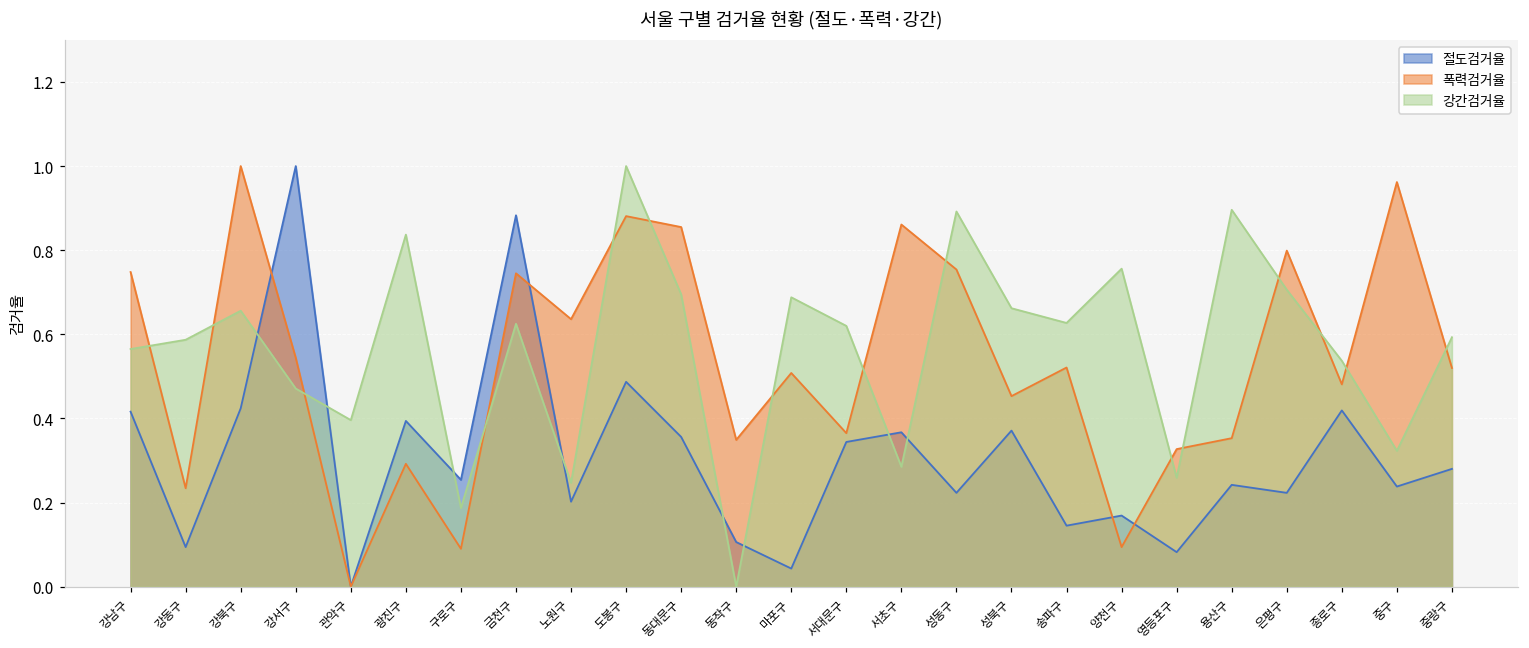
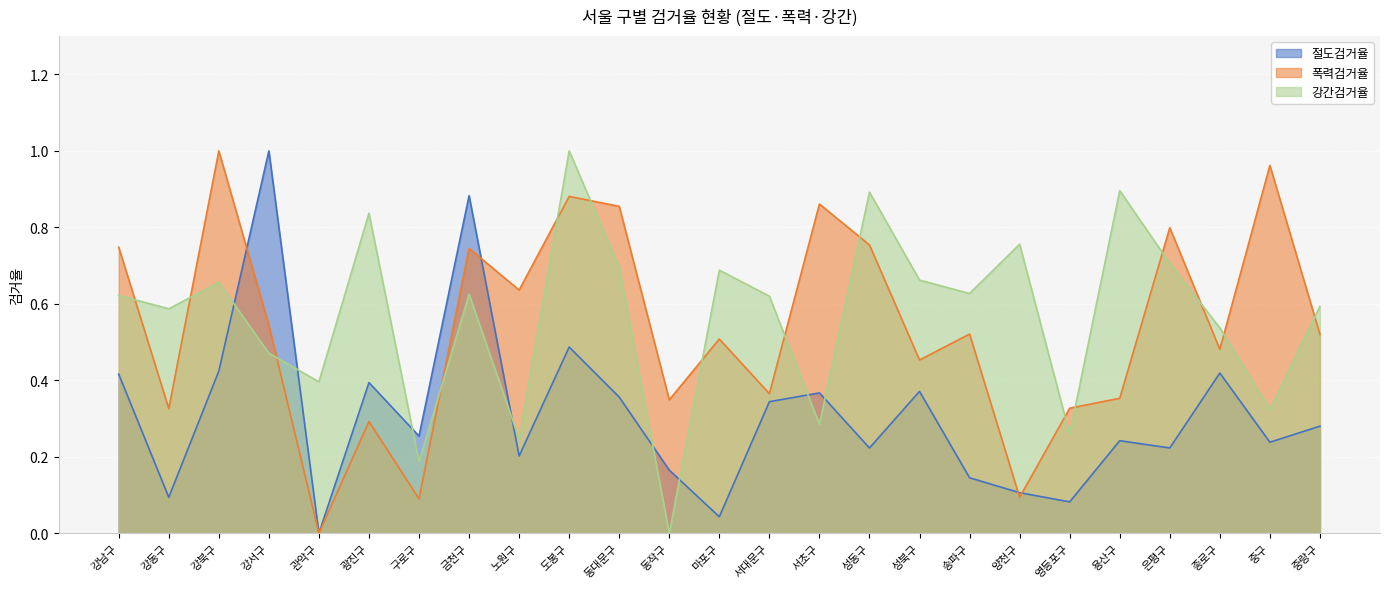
  {
    "절도검거율": {
      "강남구": 0.42,
      "강동구": 0.09,
      "강북구": 0.42,
      "강서구": 1.00,
      "광진구": 0.39,
      "구로구": 0.25,
      "금천구": 0.88,
      "노원구": 0.20,
      "도봉구": 0.49,
      "동대문구": 0.36,
-     "동작구": 0.11,
+     "동작구": 0.17,
      "마포구": 0.04,
      "서대문구": 0.34,
      "서초구": 0.37,
      "성동구": 0.22,
      "성북구": 0.37,
      "송파구": 0.15,
-     "양천구": 0.17,
+     "양천구": 0.11,
      "영등포구": 0.08,
      "용산구": 0.24,
      "은평구": 0.22,
      "종로구": 0.42,
      "중구": 0.24,
      "중랑구": 0.28
    },
    "폭력검거율": {
      "강남구": 0.75,
-     "강동구": 0.23,
+     "강동구": 0.33,
      "강북구": 1.00,
      "강서구": 0.54,
      "광진구": 0.29,
      "구로구": 0.09,
      "금천구": 0.75,
      "노원구": 0.64,
      "도봉구": 0.88,
      "동대문구": 0.86,
      "동작구": 0.35,
      "마포구": 0.51,
      "서대문구": 0.37,
      "서초구": 0.86,
      "성동구": 0.75,
      "성북구": 0.45,
      "송파구": 0.52,
      "양천구": 0.09,
      "영등포구": 0.33,
      "용산구": 0.35,
      "은평구": 0.80,
      "종로구": 0.48,
      "중구": 0.96,
      "중랑구": 0.52
    },
    "강간검거율": {
-     "강남구": 0.57,
+     "강남구": 0.62,
      "강동구": 0.59,
      "강북구": 0.66,
      "강서구": 0.47,
      "관악구": 0.40,
      "광진구": 0.84,
      "구로구": 0.19,
      "금천구": 0.63,
      "노원구": 0.25,
      "도봉구": 1.00,
      "동대문구": 0.70,
      "동작구": 0.00,
      "마포구": 0.69,
      "서대문구": 0.62,
      "서초구": 0.29,
      "성동구": 0.89,
      "성북구": 0.66,
      "송파구": 0.63,
      "양천구": 0.76,
      "영등포구": 0.26,
      "용산구": 0.90,
      "은평구": 0.71,
      "종로구": 0.54,
      "중구": 0.32,
      "중랑구": 0.59
    }
  }
